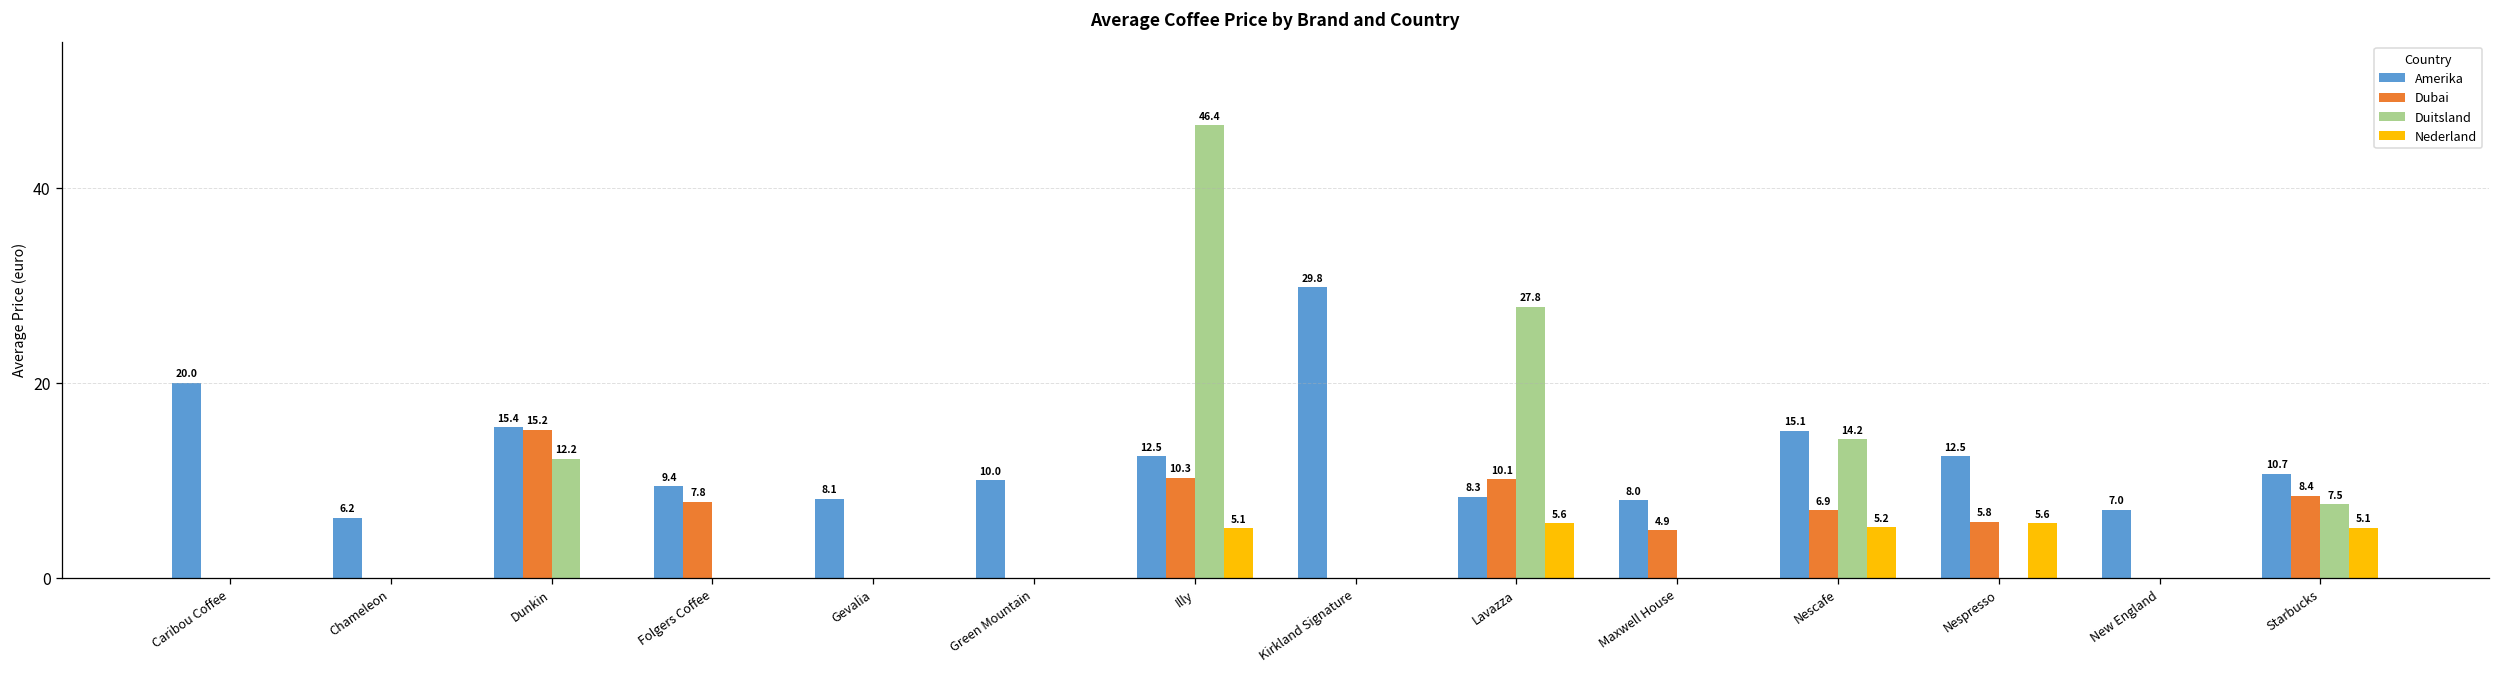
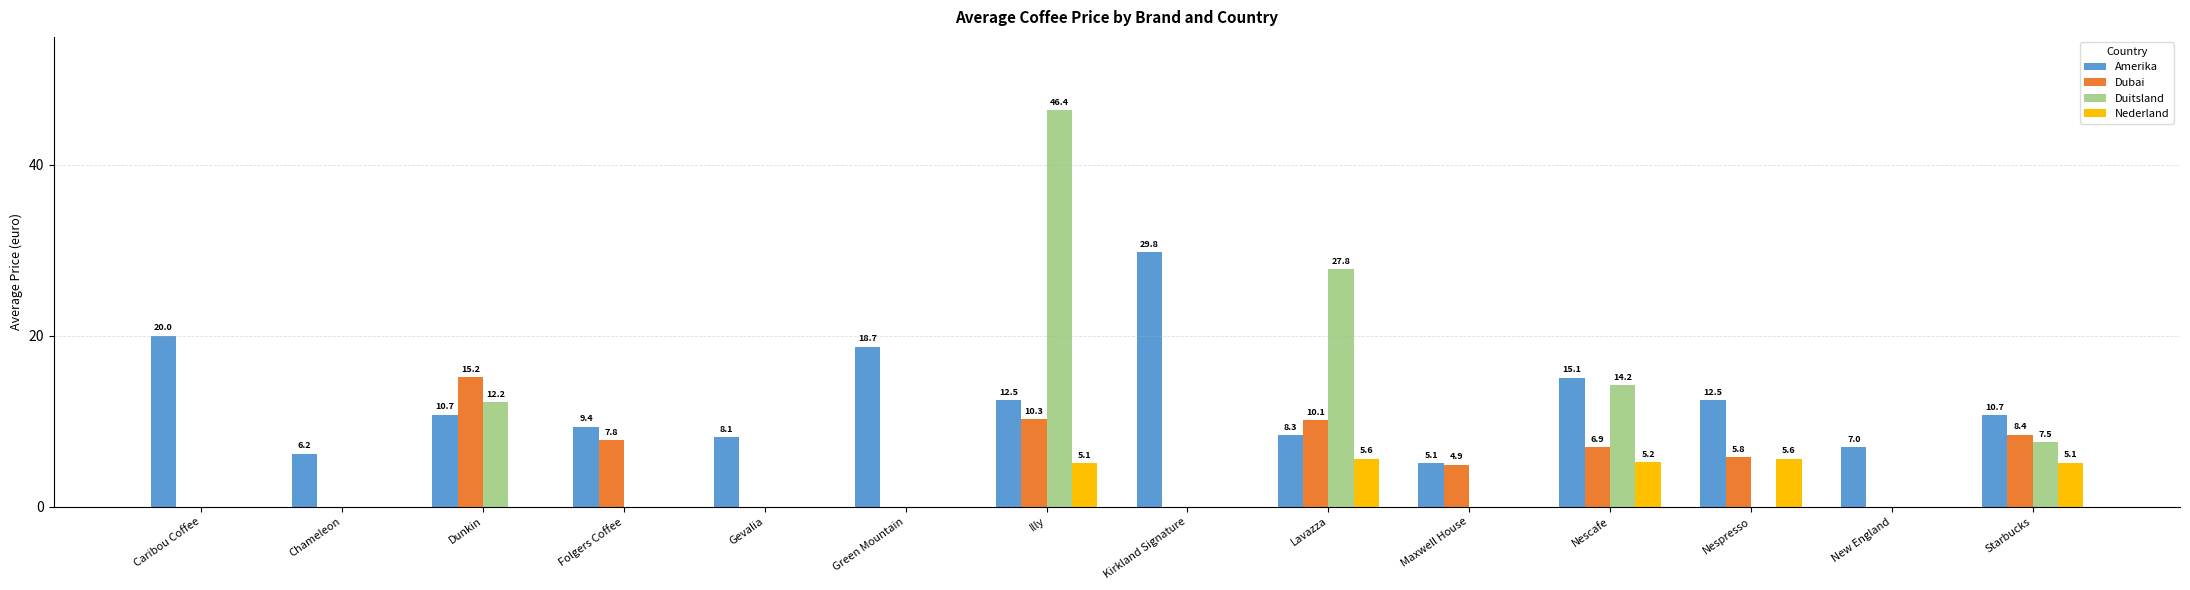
  {
    "Amerika": {
      "Caribou Coffee": 20.0,
      "Chameleon": 6.2,
-     "Dunkin": 15.4,
+     "Dunkin": 10.7,
      "Folgers Coffee": 9.4,
      "Gevalia": 8.1,
-     "Green Mountain": 10.0,
+     "Green Mountain": 18.7,
      "Illy": 12.5,
      "Kirkland Signature": 29.8,
      "Lavazza": 8.3,
-     "Maxwell House": 8.0,
+     "Maxwell House": 5.1,
      "Nescafe": 15.1,
      "Nespresso": 12.5,
      "New England": 7.0,
      "Starbucks": 10.7
    },
    "Dubai": {
      "Dunkin": 15.2,
      "Folgers Coffee": 7.8,
      "Illy": 10.3,
      "Lavazza": 10.1,
      "Maxwell House": 4.9,
      "Nescafe": 6.9,
      "Nespresso": 5.8,
      "Starbucks": 8.4
    },
    "Duitsland": {
      "Dunkin": 12.2,
      "Illy": 46.4,
      "Lavazza": 27.8,
      "Nescafe": 14.2,
      "Starbucks": 7.5
    },
    "Nederland": {
      "Illy": 5.1,
      "Lavazza": 5.6,
      "Nescafe": 5.2,
      "Nespresso": 5.6,
      "Starbucks": 5.1
    }
  }
